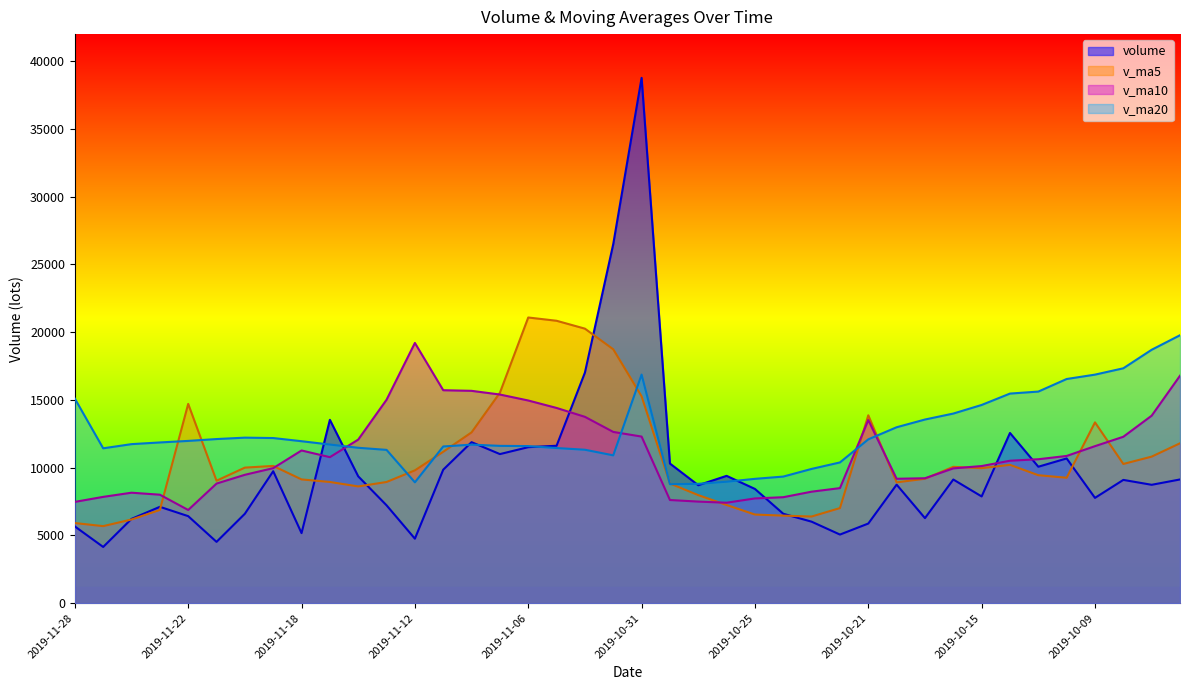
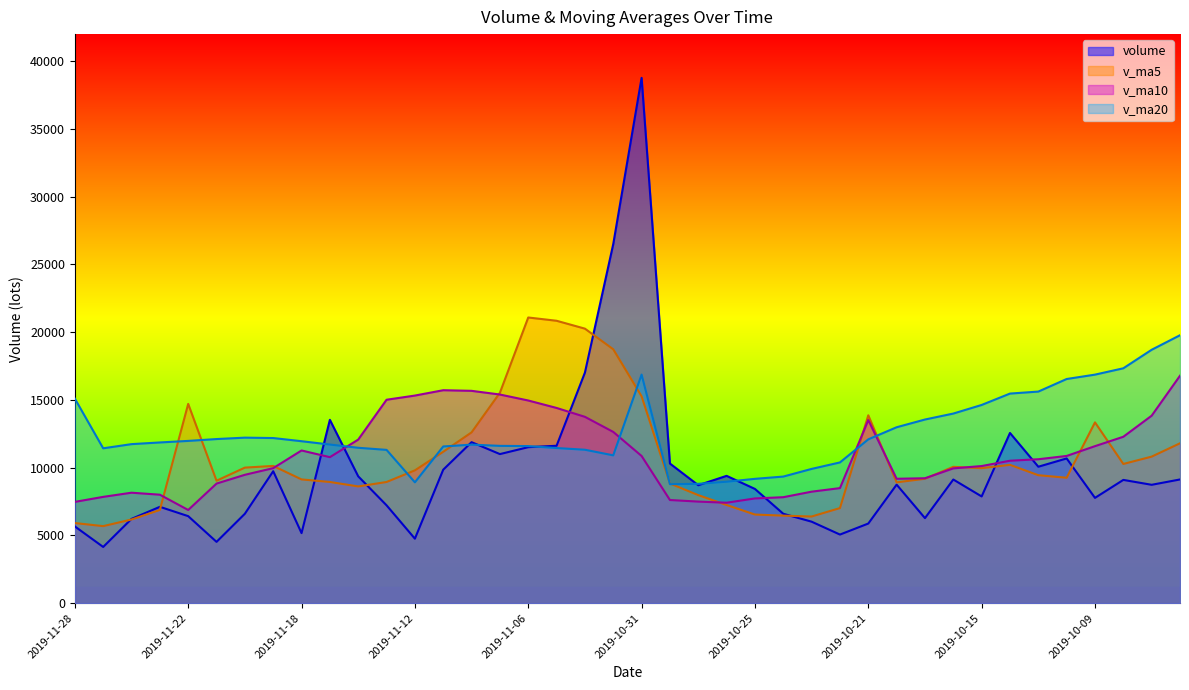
  {
    "volume": {
      "2019-11-28": 5700,
      "2019-11-22": 6400,
      "2019-11-18": 5200,
      "2019-11-12": 4800,
      "2019-10-31": 38800,
      "2019-10-25": 8400,
      "2019-10-21": 5900,
      "2019-10-15": 7900,
      "2019-10-09": 7800
    },
    "v_ma5": {
      "2019-11-28": 5900,
      "2019-11-22": 14700,
      "2019-11-18": 9100,
      "2019-11-12": 9800,
      "2019-11-06": 21100,
      "2019-10-31": 15300,
      "2019-10-25": 6500,
      "2019-10-21": 13900,
      "2019-10-09": 13300
    },
    "v_ma10": {
      "2019-11-28": 7500,
      "2019-11-22": 6900,
      "2019-11-18": 11300,
-     "2019-11-12": 19200,
+     "2019-11-12": 15300,
      "2019-11-06": 15000,
-     "2019-10-31": 12300,
+     "2019-10-31": 10900,
      "2019-10-25": 7700,
      "2019-10-21": 13500,
      "2019-10-09": 11600
    },
    "v_ma20": {
      "2019-11-28": 15100,
      "2019-11-22": 12000,
      "2019-11-18": 12000,
      "2019-11-12": 8900,
      "2019-10-31": 16900,
      "2019-10-25": 9200,
      "2019-10-21": 12100,
      "2019-10-15": 14600,
      "2019-10-09": 16900
    }
  }
